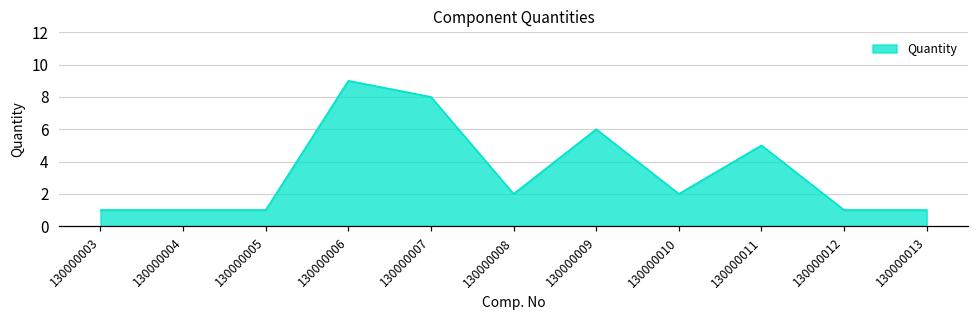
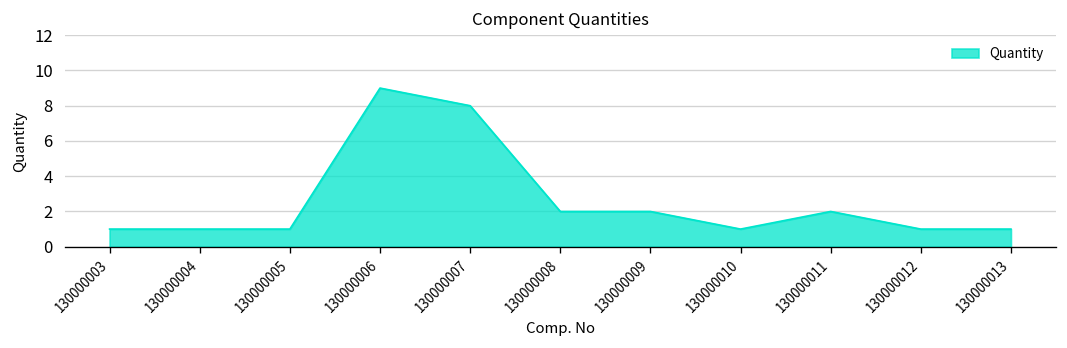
  {
    "130000003": 1,
    "130000004": 1,
    "130000005": 1,
    "130000006": 9,
    "130000007": 8,
    "130000008": 2,
-   "130000009": 6,
-   "130000010": 2,
-   "130000011": 5,
+   "130000009": 2,
+   "130000010": 1,
+   "130000011": 2,
    "130000012": 1,
    "130000013": 1
  }
